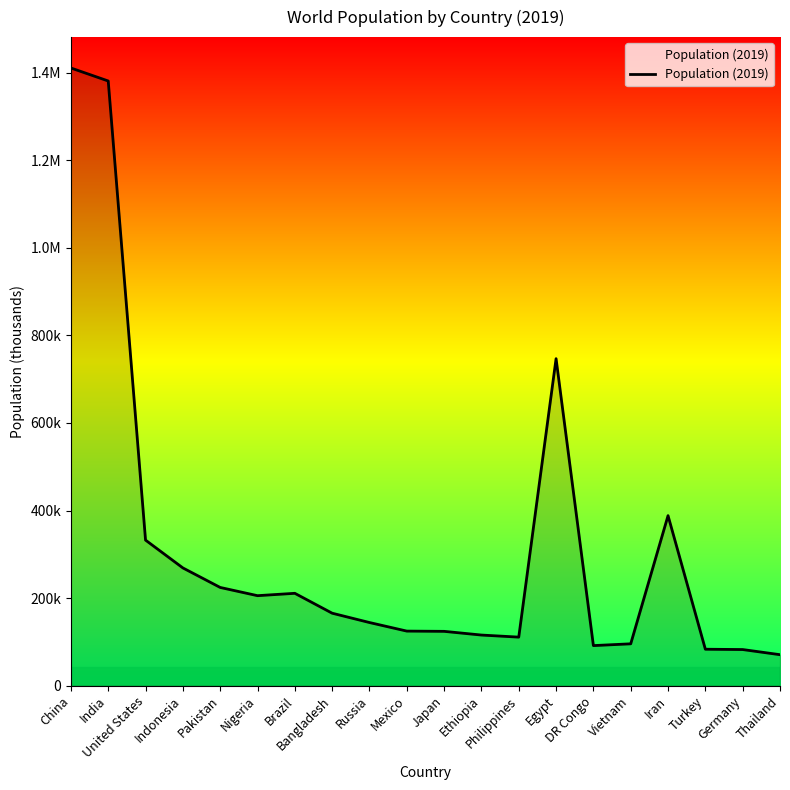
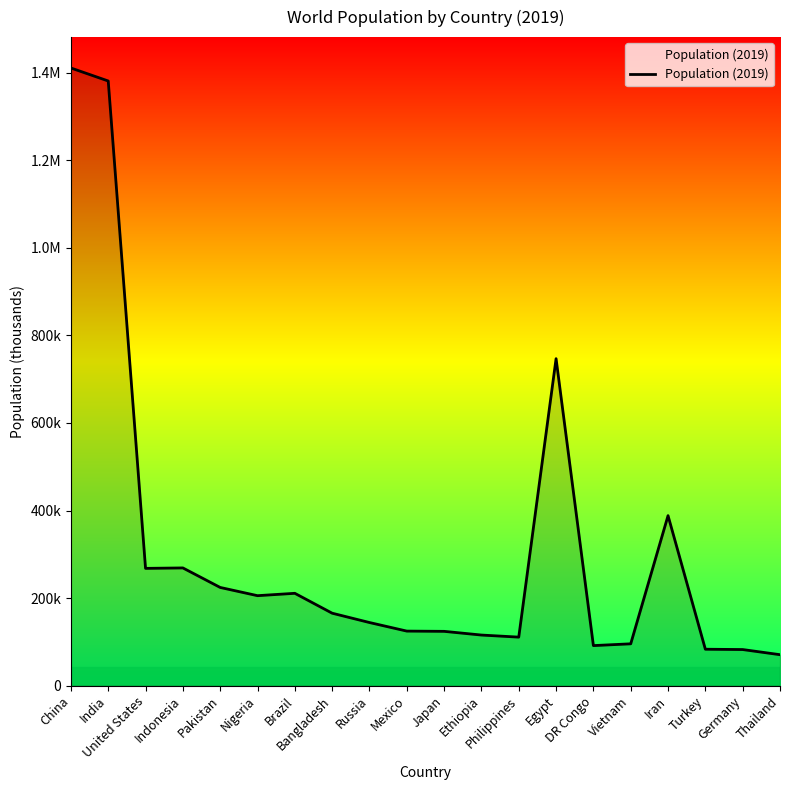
  {
    "China": 1410000,
    "India": 1380000,
-   "United States": 330000,
+   "United States": 270000,
    "Indonesia": 270000,
    "Pakistan": 220000,
    "Nigeria": 210000,
    "Brazil": 210000,
    "Bangladesh": 170000,
    "Russia": 140000,
    "Mexico": 120000,
    "Japan": 120000,
    "Ethiopia": 120000,
    "Philippines": 110000,
    "Egypt": 750000,
    "DR Congo": 90000,
    "Vietnam": 100000,
    "Iran": 390000,
    "Turkey": 80000,
    "Germany": 80000,
    "Thailand": 70000
  }
